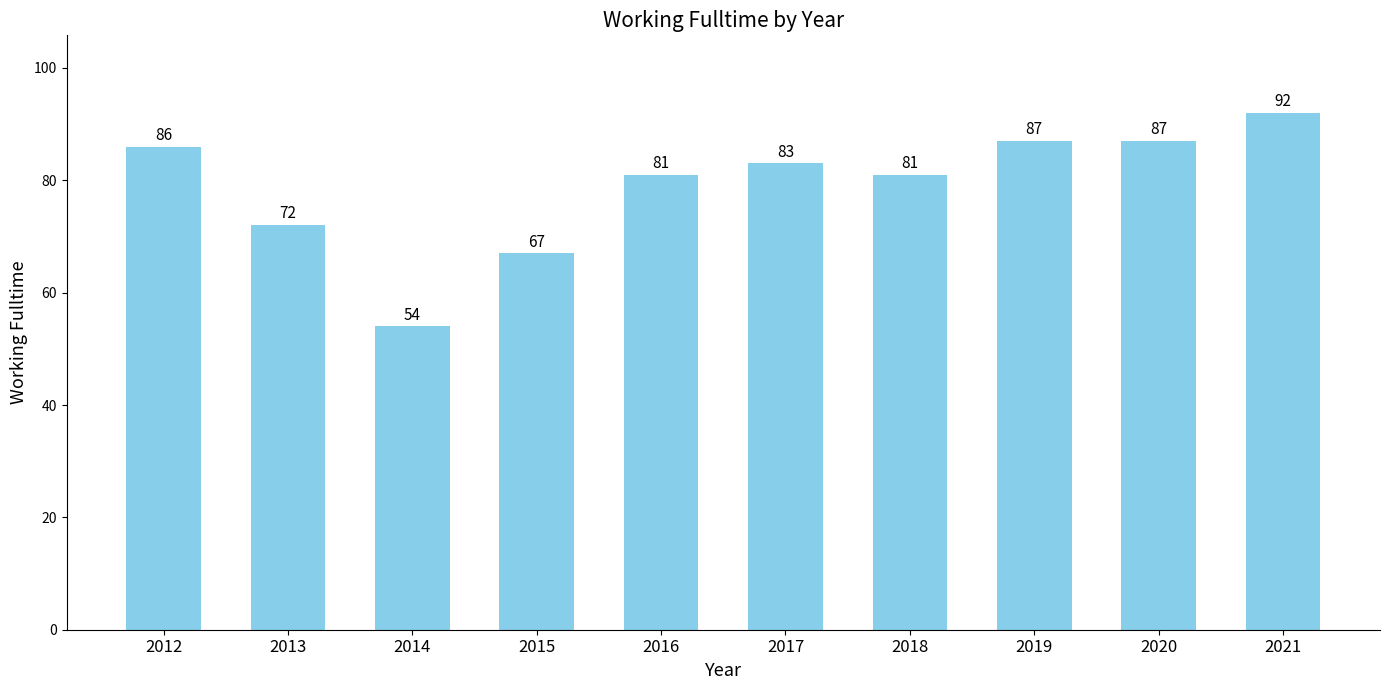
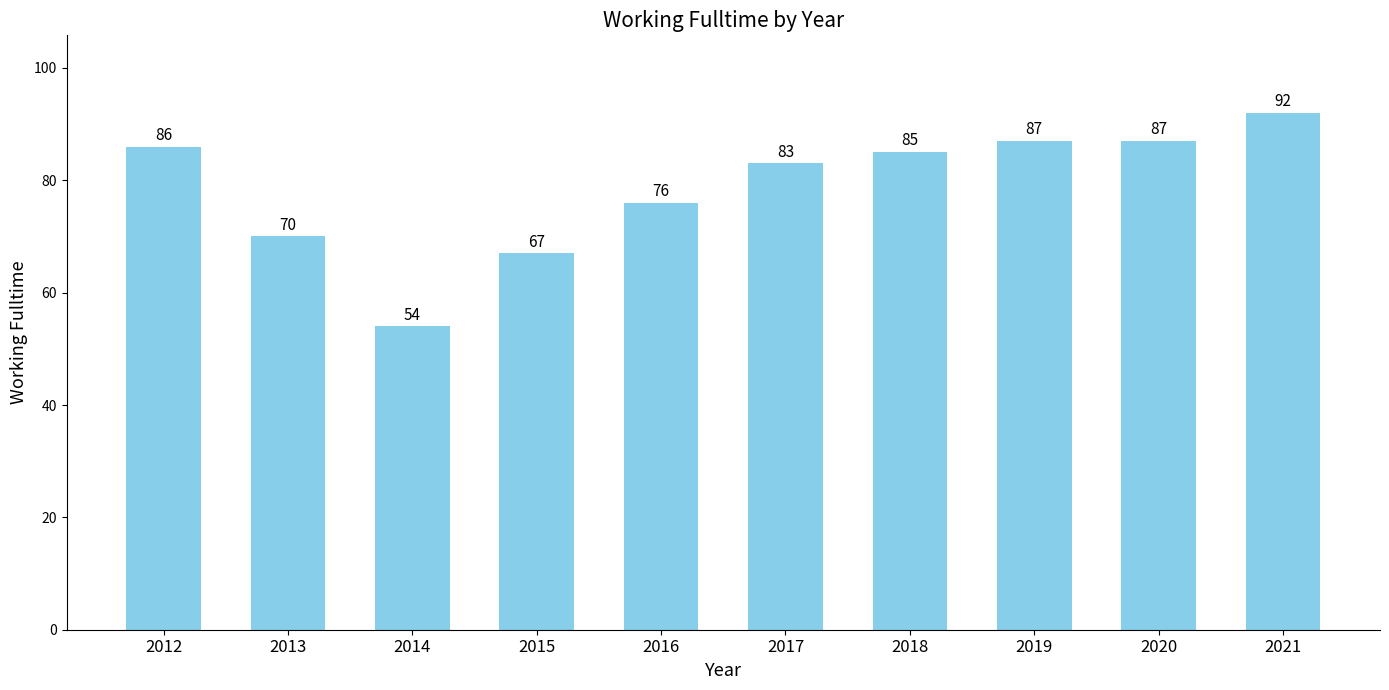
  {
    "2012": 86,
-   "2013": 72,
+   "2013": 70,
    "2014": 54,
    "2015": 67,
-   "2016": 81,
+   "2016": 76,
    "2017": 83,
-   "2018": 81,
+   "2018": 85,
    "2019": 87,
    "2020": 87,
    "2021": 92
  }
